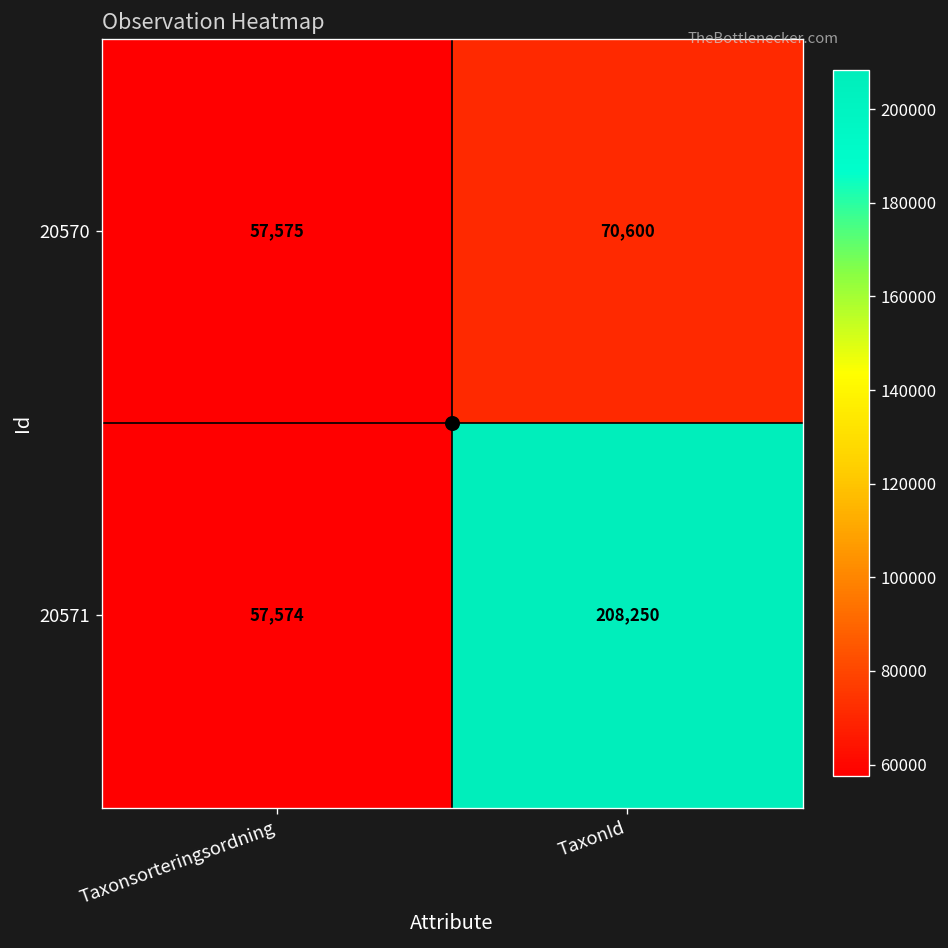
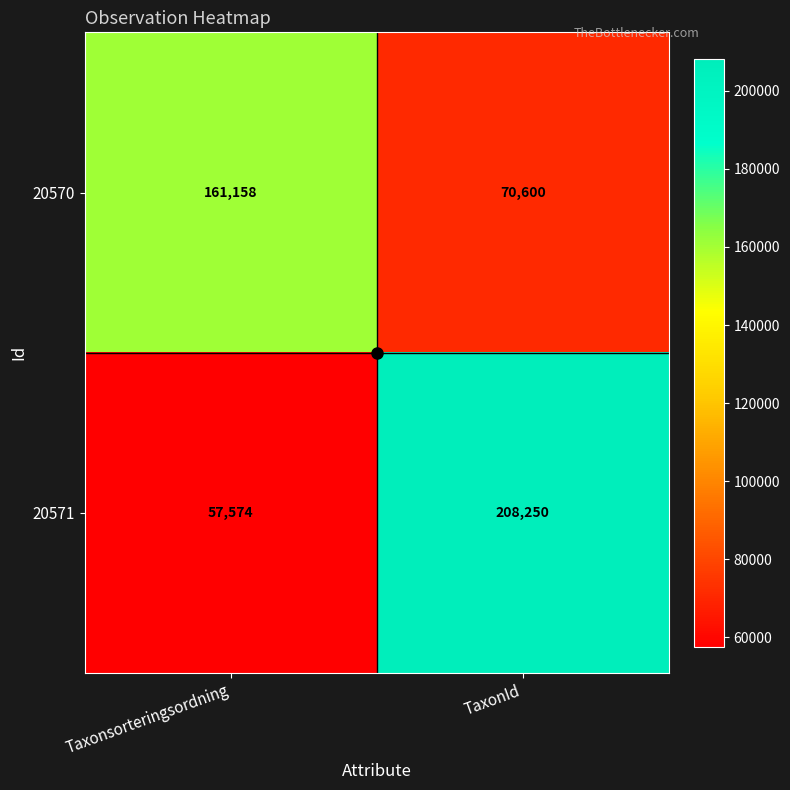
  {
    "20570": {
-     "Taxonsorteringsordning": "57,575",
+     "Taxonsorteringsordning": "161,158",
      "TaxonId": "70,600"
    },
    "20571": {
      "Taxonsorteringsordning": "57,574",
      "TaxonId": "208,250"
    }
  }
